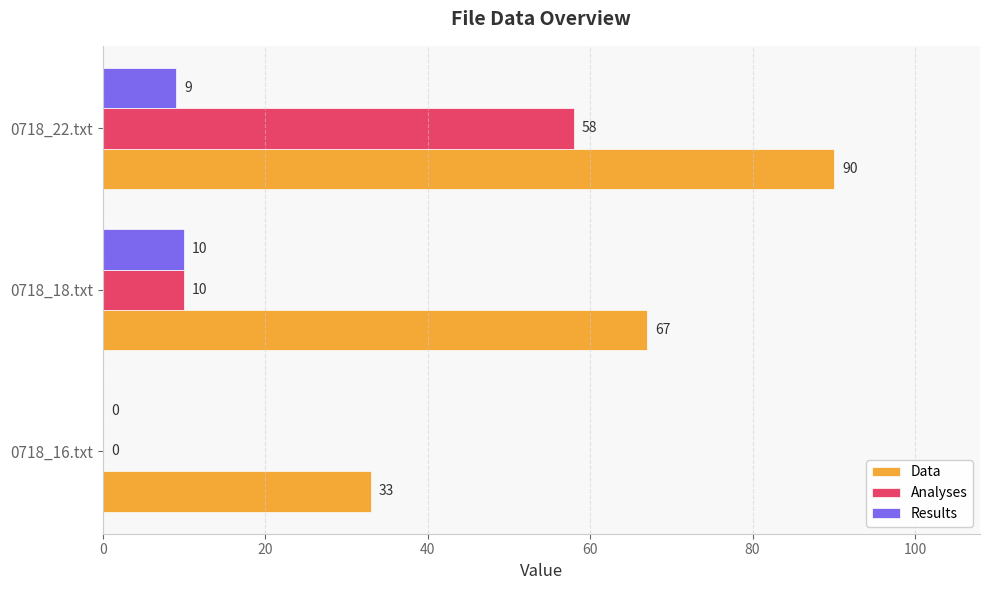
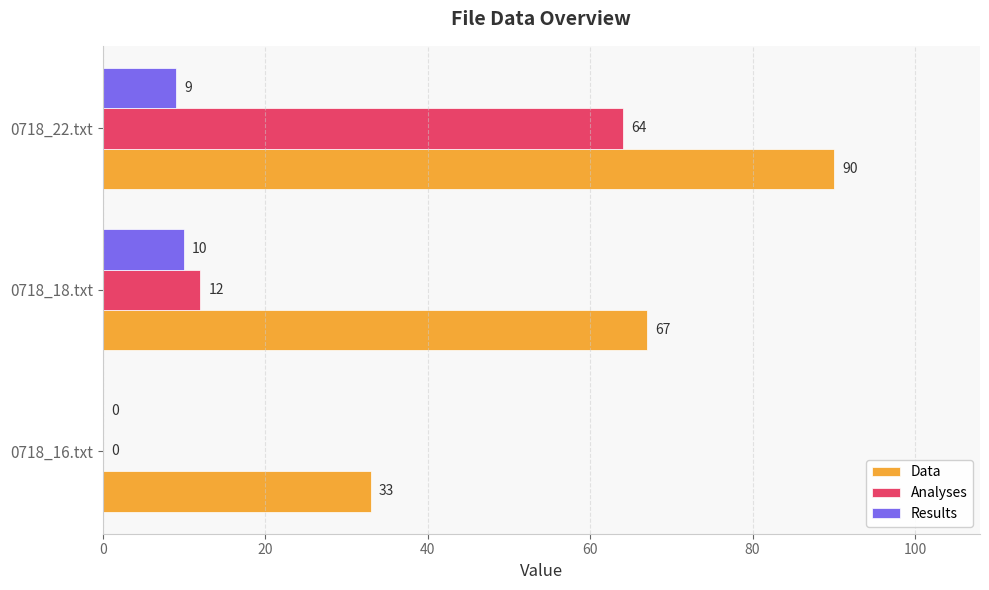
  {
    "Data": {
      "0718_22.txt": 90,
      "0718_18.txt": 67,
      "0718_16.txt": 33
    },
    "Analyses": {
-     "0718_22.txt": 58,
-     "0718_18.txt": 10,
+     "0718_22.txt": 64,
+     "0718_18.txt": 12,
      "0718_16.txt": 0
    },
    "Results": {
      "0718_22.txt": 9,
      "0718_18.txt": 10,
      "0718_16.txt": 0
    }
  }
